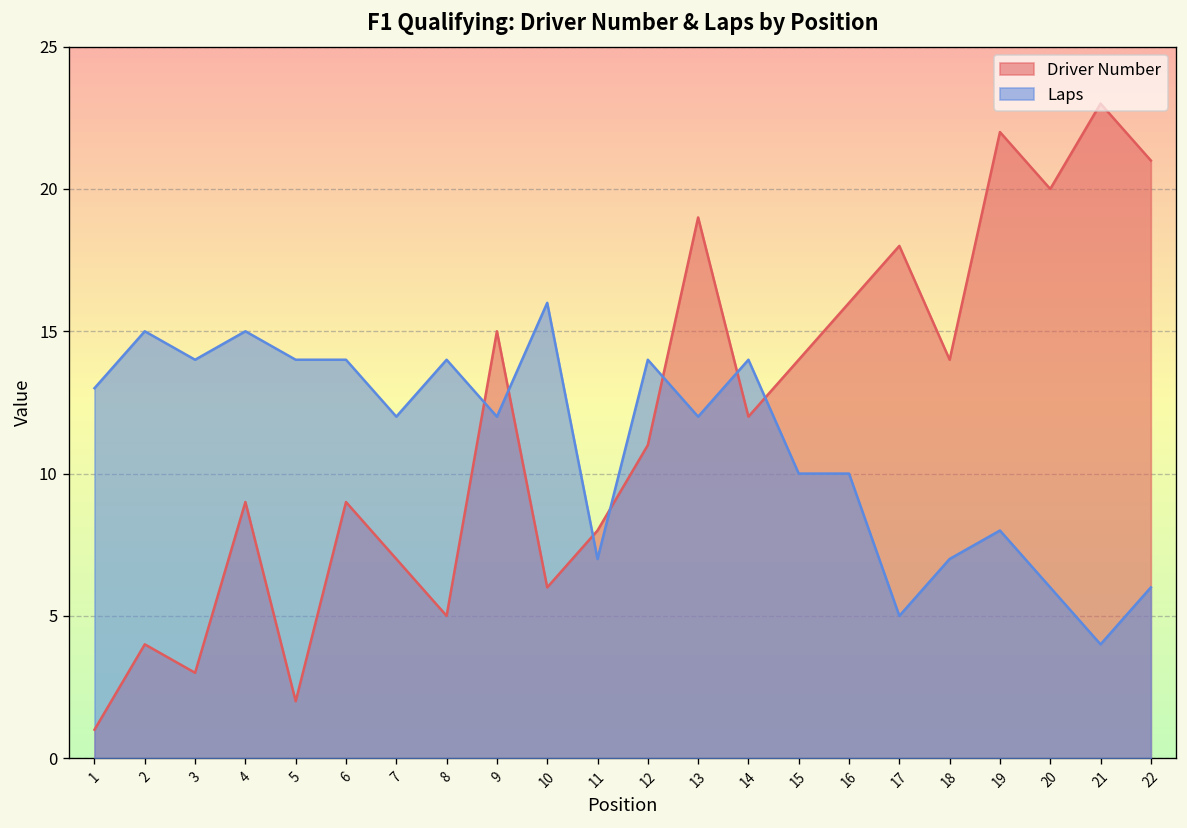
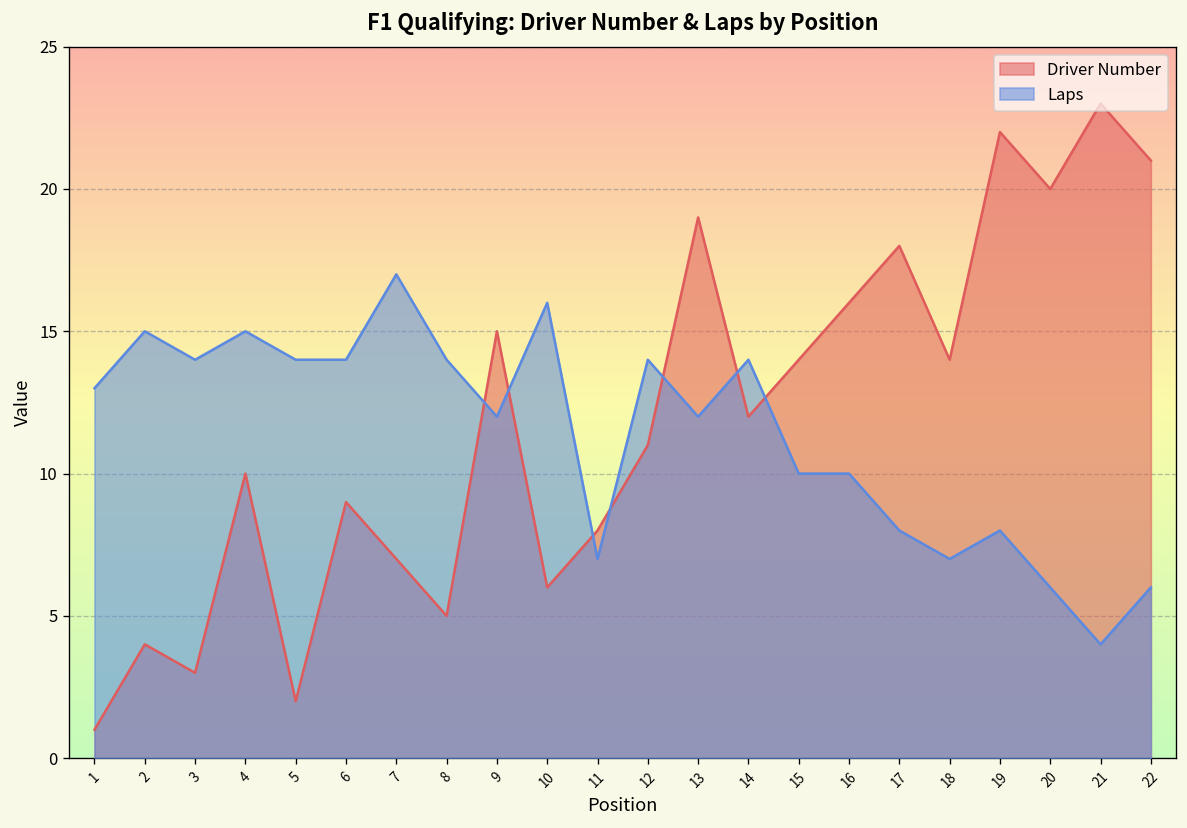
  {
    "Driver Number": {
      "1": 1,
      "2": 4,
      "3": 3,
-     "4": 9,
+     "4": 10,
      "5": 2,
      "6": 9,
      "7": 7,
      "8": 5,
      "9": 15,
      "10": 6,
      "11": 8,
      "12": 11,
      "13": 19,
      "14": 12,
      "15": 14,
      "16": 16,
      "17": 18,
      "18": 14,
      "19": 22,
      "20": 20,
      "22": 21
    },
    "Laps": {
      "1": 13,
      "2": 15,
      "3": 14,
      "4": 15,
      "5": 14,
      "6": 14,
-     "7": 12,
+     "7": 17,
      "8": 14,
      "9": 12,
      "10": 16,
      "11": 7,
      "12": 14,
      "13": 12,
      "14": 14,
      "15": 10,
      "16": 10,
-     "17": 5,
+     "17": 8,
      "18": 7,
      "19": 8,
      "20": 6,
      "21": 4,
      "22": 6
    }
  }
